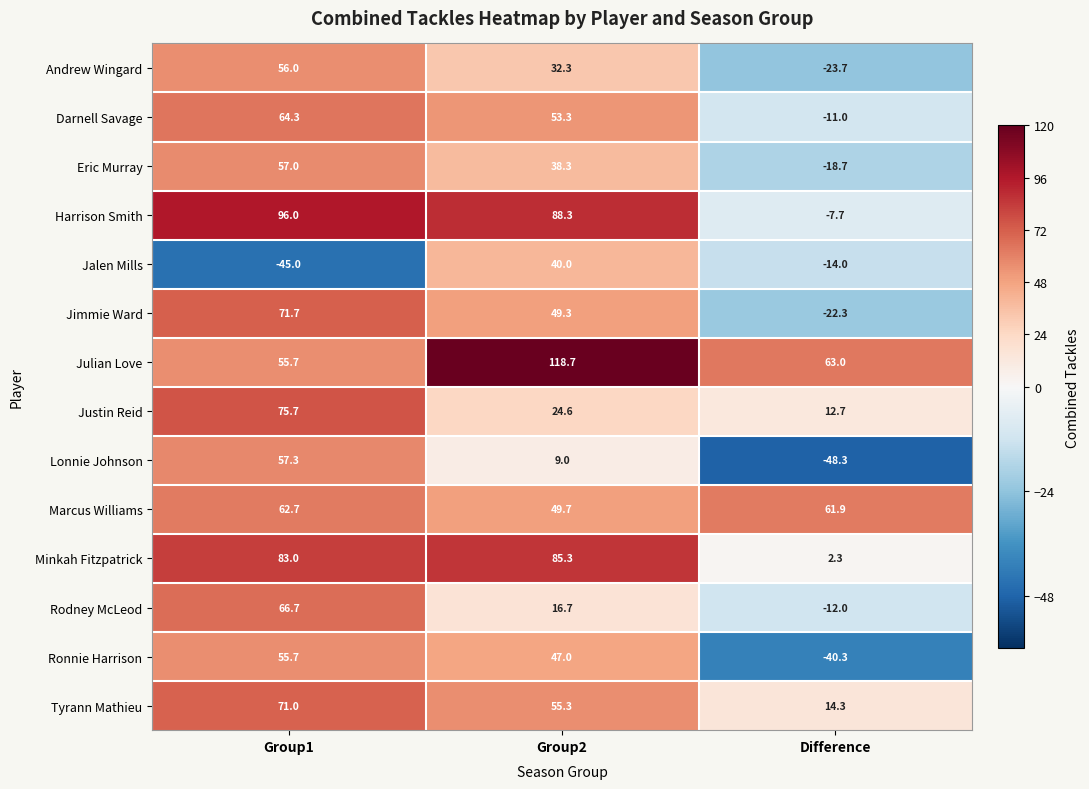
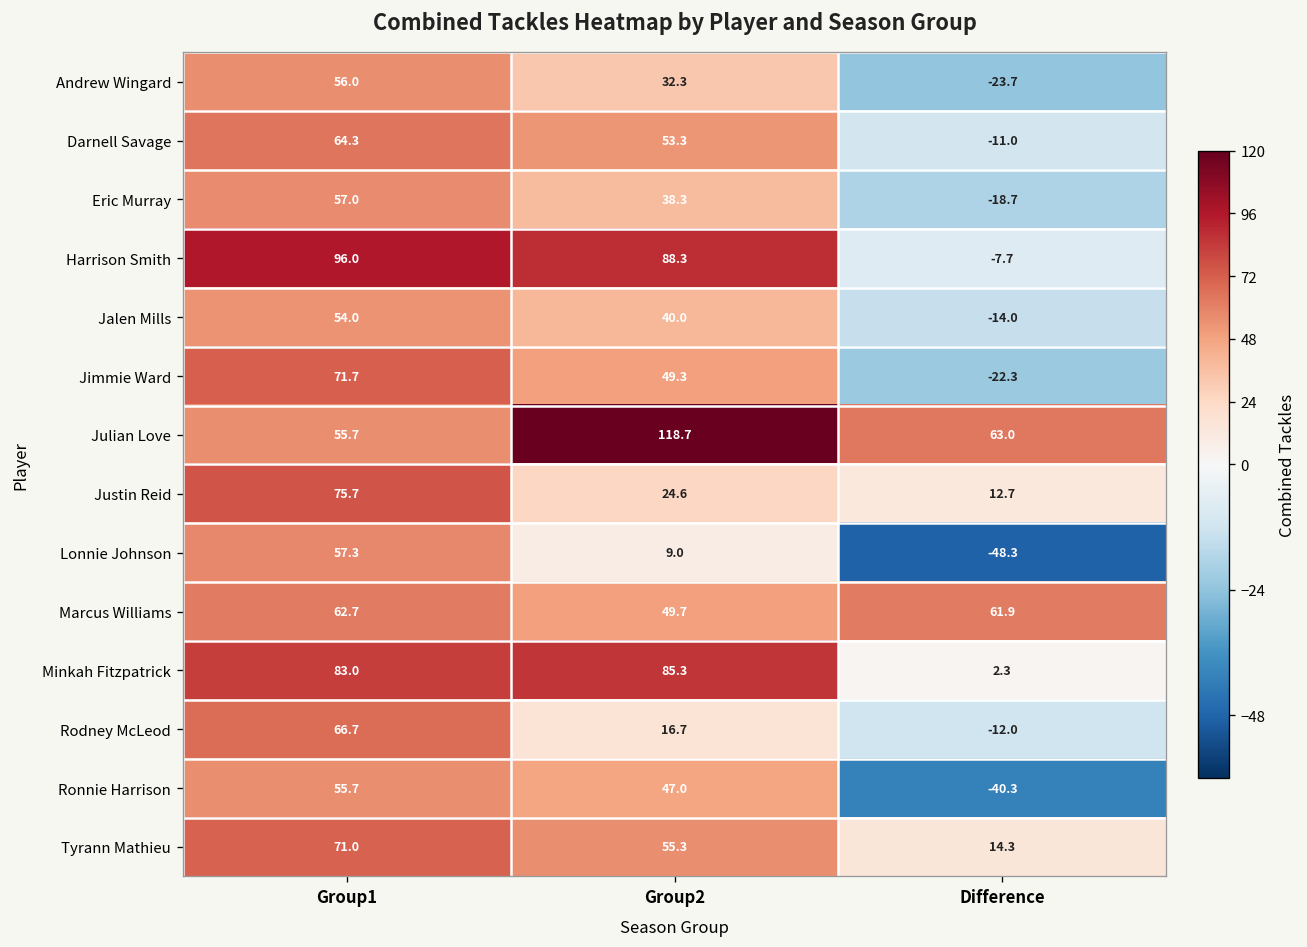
  {
    "Andrew Wingard": {
      "Group1": 56.0,
      "Group2": 32.3,
      "Difference": -23.7
    },
    "Darnell Savage": {
      "Group1": 64.3,
      "Group2": 53.3,
      "Difference": -11.0
    },
    "Eric Murray": {
      "Group1": 57.0,
      "Group2": 38.3,
      "Difference": -18.7
    },
    "Harrison Smith": {
      "Group1": 96.0,
      "Group2": 88.3,
      "Difference": -7.7
    },
    "Jalen Mills": {
-     "Group1": -45.0,
+     "Group1": 54.0,
      "Group2": 40.0,
      "Difference": -14.0
    },
    "Jimmie Ward": {
      "Group1": 71.7,
      "Group2": 49.3,
      "Difference": -22.3
    },
    "Julian Love": {
      "Group1": 55.7,
      "Group2": 118.7,
      "Difference": 63.0
    },
    "Justin Reid": {
      "Group1": 75.7,
      "Group2": 24.6,
      "Difference": 12.7
    },
    "Lonnie Johnson": {
      "Group1": 57.3,
      "Group2": 9.0,
      "Difference": -48.3
    },
    "Marcus Williams": {
      "Group1": 62.7,
      "Group2": 49.7,
      "Difference": 61.9
    },
    "Minkah Fitzpatrick": {
      "Group1": 83.0,
      "Group2": 85.3,
      "Difference": 2.3
    },
    "Rodney McLeod": {
      "Group1": 66.7,
      "Group2": 16.7,
      "Difference": -12.0
    },
    "Ronnie Harrison": {
      "Group1": 55.7,
      "Group2": 47.0,
      "Difference": -40.3
    },
    "Tyrann Mathieu": {
      "Group1": 71.0,
      "Group2": 55.3,
      "Difference": 14.3
    }
  }
